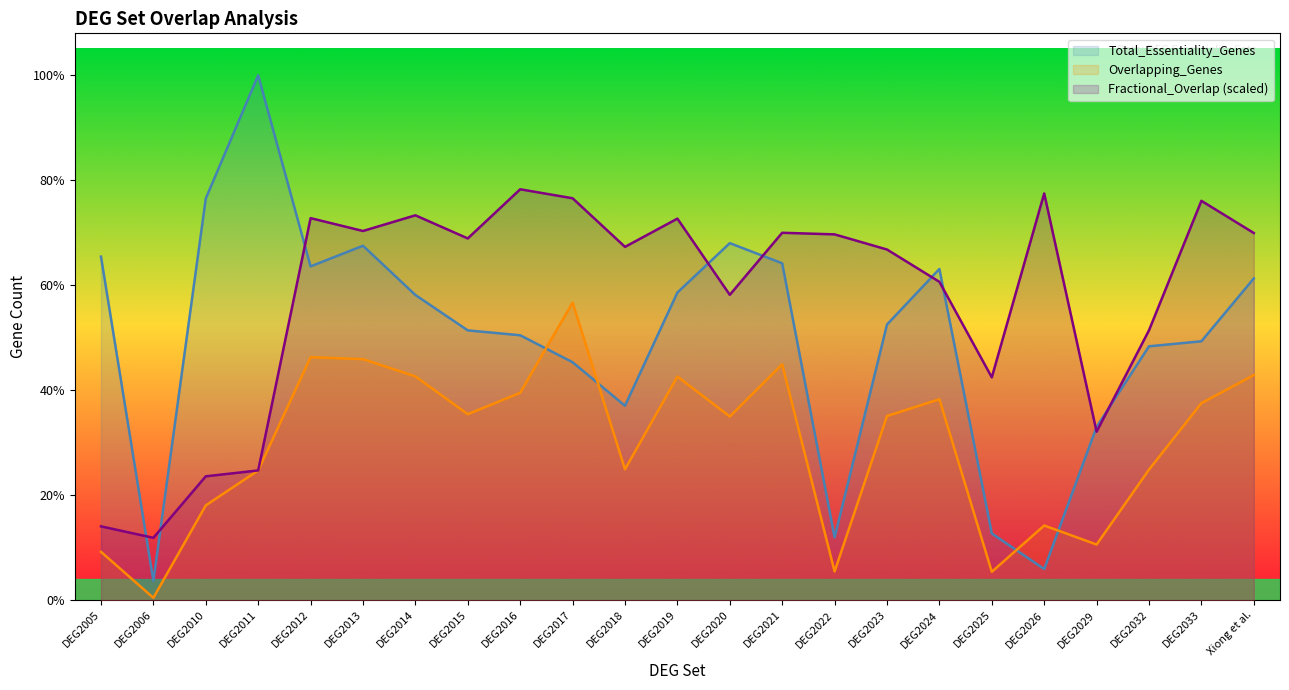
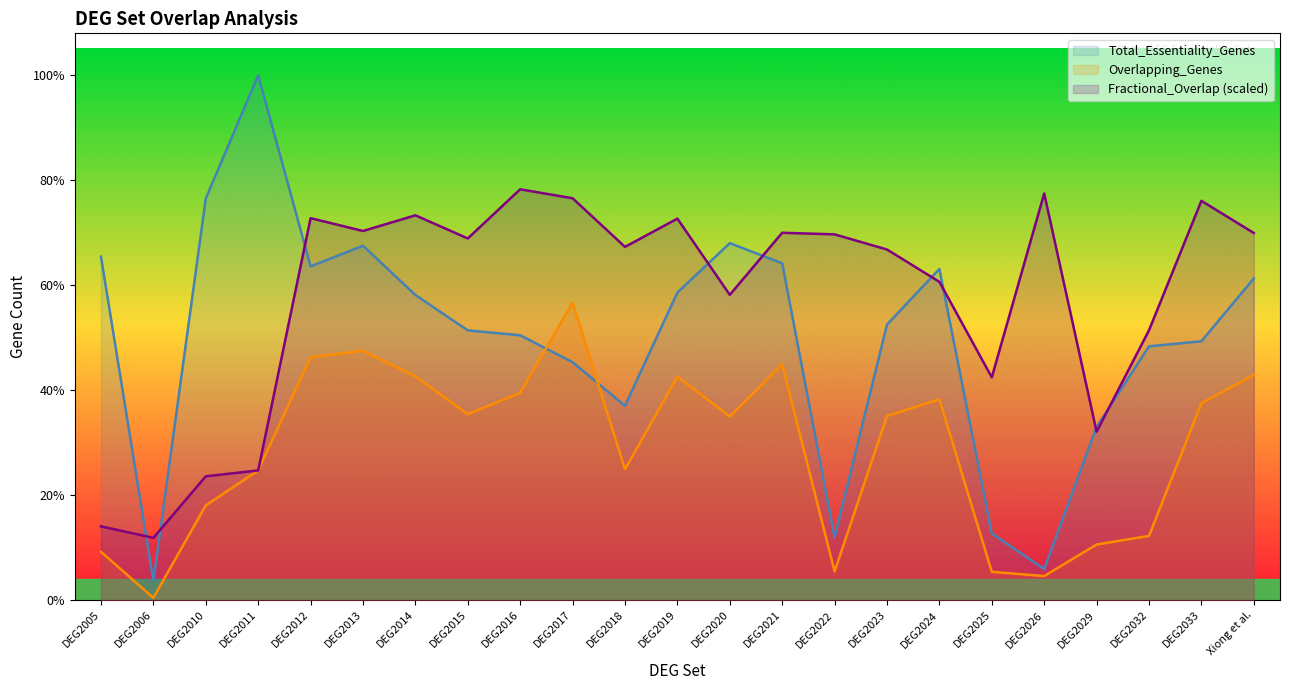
  {
    "Overlapping_Genes": {
      "DEG2005": "9%",
      "DEG2010": "18%",
      "DEG2012": "46%",
-     "DEG2013": "46%",
+     "DEG2013": "47%",
      "DEG2014": "43%",
      "DEG2015": "35%",
      "DEG2016": "40%",
      "DEG2017": "57%",
      "DEG2018": "25%",
      "DEG2019": "43%",
      "DEG2020": "35%",
      "DEG2021": "45%",
      "DEG2022": "5%",
      "DEG2023": "35%",
      "DEG2024": "38%",
      "DEG2025": "5%",
-     "DEG2026": "14%",
+     "DEG2026": "5%",
      "DEG2029": "11%",
-     "DEG2032": "25%",
+     "DEG2032": "12%",
      "DEG2033": "38%",
      "Xiong et al.": "43%"
    }
  }
